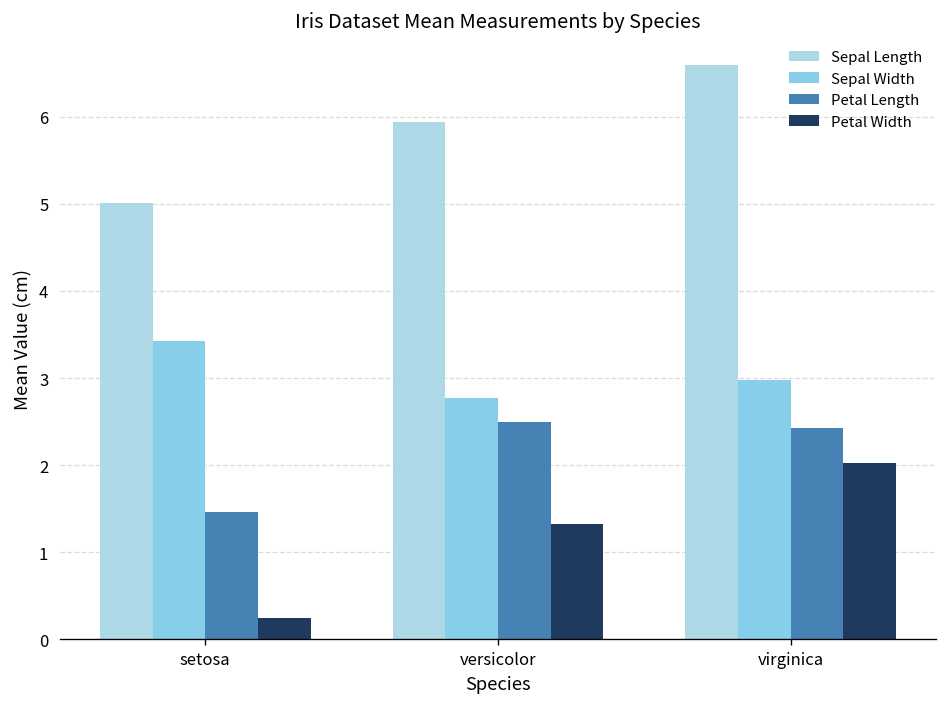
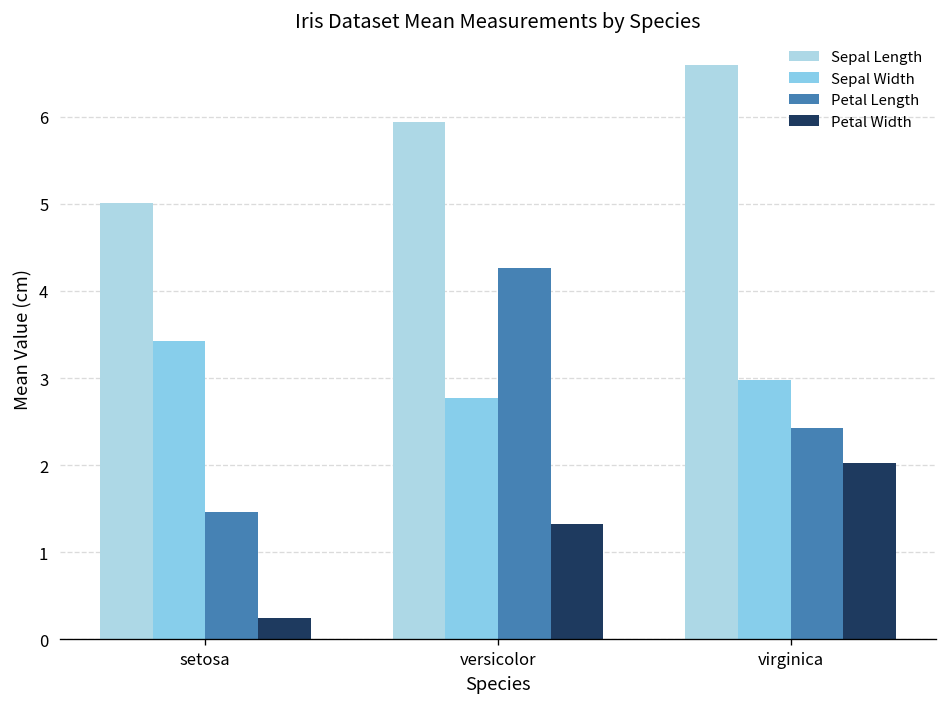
  {
    "Petal Length": {
      "setosa": 1.5,
-     "versicolor": 2.5,
+     "versicolor": 4.3,
      "virginica": 2.4
    },
    "Petal Width": {
      "setosa": 0.2,
      "versicolor": 1.3,
      "virginica": 2.0
    }
  }
